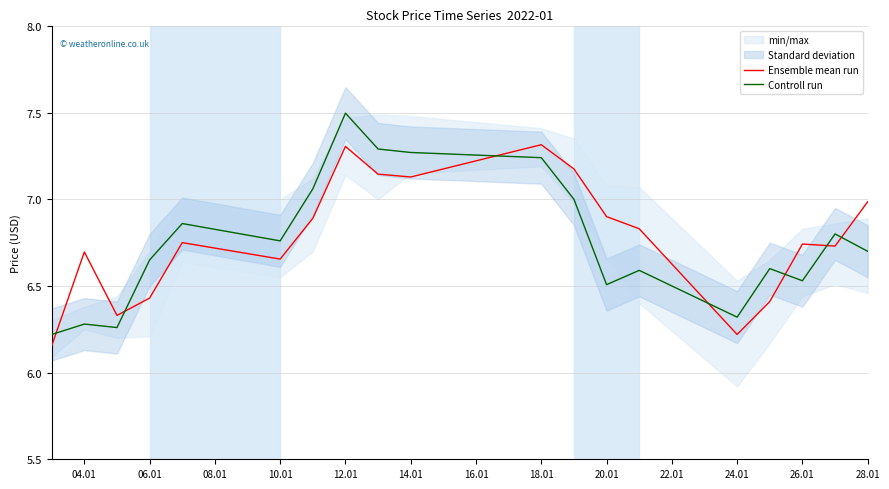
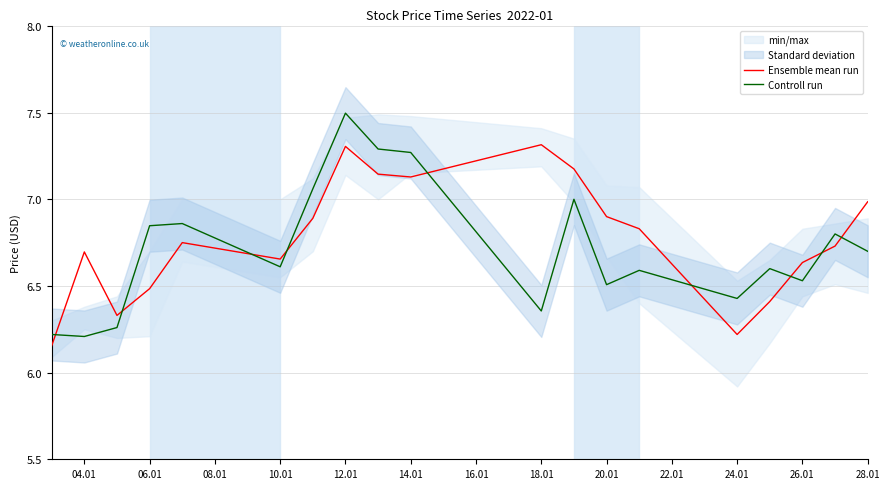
  {
    "Ensemble mean run": {
      "04.01": 6.70,
-     "06.01": 6.43,
+     "06.01": 6.48,
      "10.01": 6.66,
      "12.01": 7.30,
      "14.01": 7.13,
      "18.01": 7.31,
      "20.01": 6.90,
      "24.01": 6.22,
-     "26.01": 6.74,
+     "26.01": 6.63,
      "28.01": 6.99
    },
    "Controll run": {
-     "04.01": 6.28,
-     "06.01": 6.65,
-     "10.01": 6.76,
+     "04.01": 6.21,
+     "06.01": 6.85,
+     "10.01": 6.61,
      "12.01": 7.50,
      "14.01": 7.27,
-     "18.01": 7.24,
+     "18.01": 6.36,
      "20.01": 6.51,
-     "24.01": 6.32,
+     "24.01": 6.43,
      "26.01": 6.53,
      "28.01": 6.70
    }
  }
